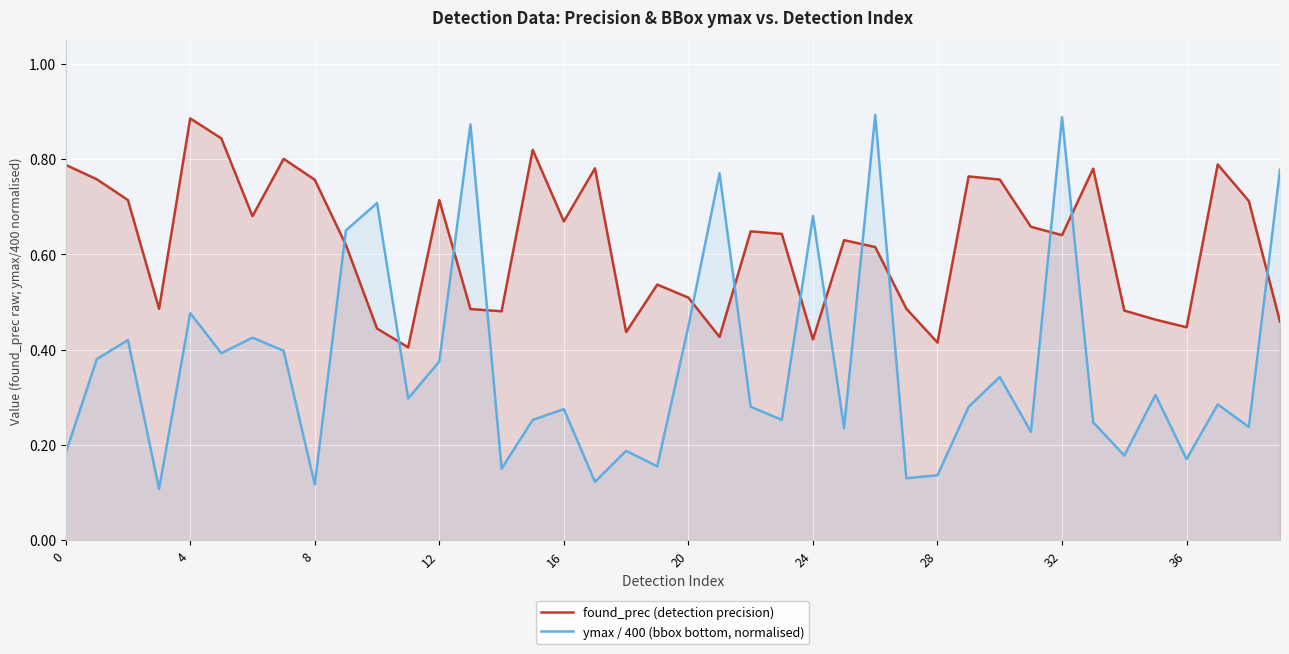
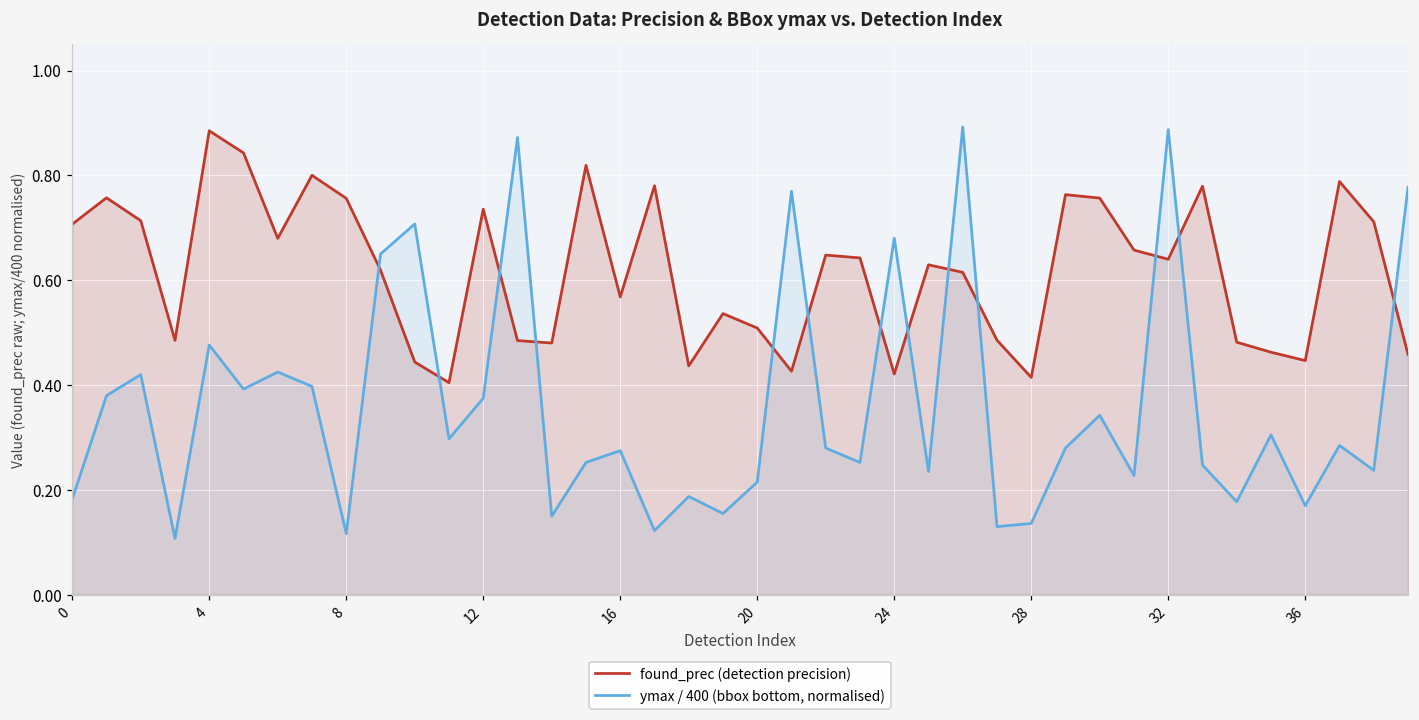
  {
    "found_prec (detection precision)": {
-     "0": 0.79,
+     "0": 0.71,
      "4": 0.89,
      "8": 0.76,
-     "12": 0.71,
-     "16": 0.67,
+     "12": 0.74,
+     "16": 0.57,
      "20": 0.51,
      "24": 0.42,
      "28": 0.41,
      "32": 0.64,
      "36": 0.45
    },
    "ymax / 400 (bbox bottom, normalised)": {
      "0": 0.18,
      "4": 0.48,
      "8": 0.12,
      "12": 0.38,
      "16": 0.28,
-     "20": 0.45,
+     "20": 0.22,
      "24": 0.68,
      "28": 0.14,
      "32": 0.89,
      "36": 0.17
    }
  }
